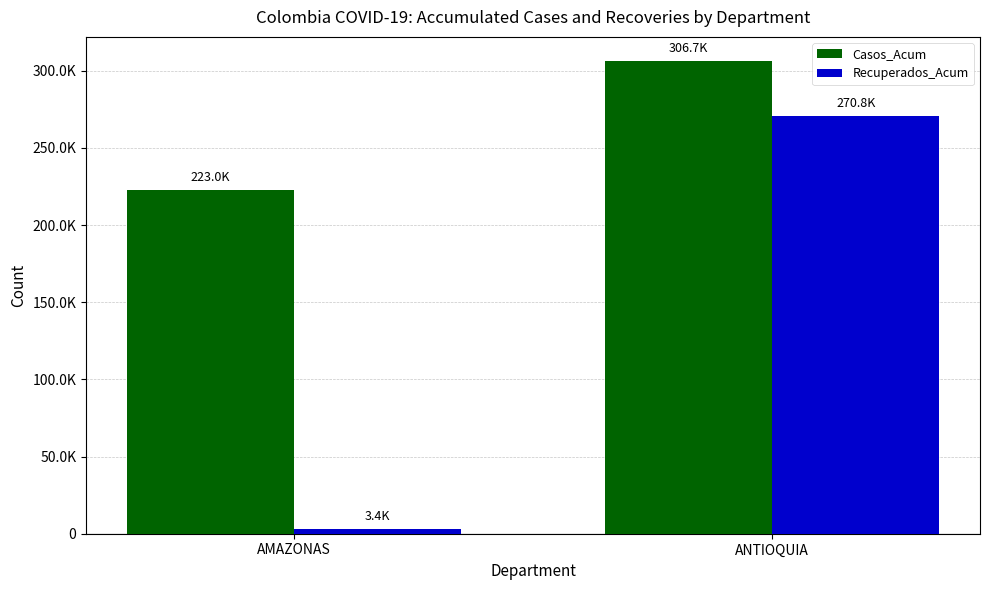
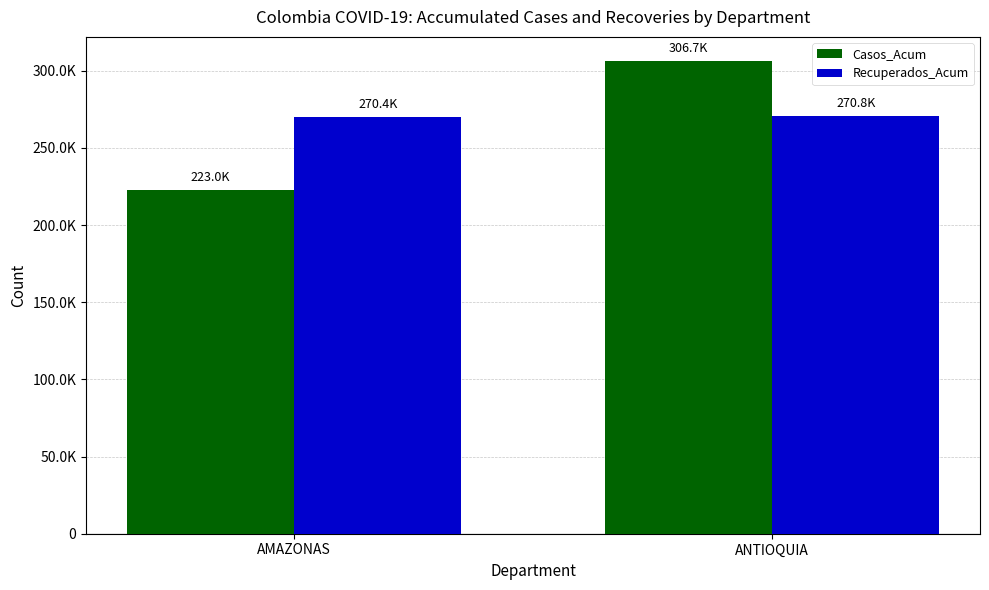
  {
    "Casos_Acum": {
      "AMAZONAS": "223.0K",
      "ANTIOQUIA": "306.7K"
    },
    "Recuperados_Acum": {
-     "AMAZONAS": "3.4K",
+     "AMAZONAS": "270.4K",
      "ANTIOQUIA": "270.8K"
    }
  }
